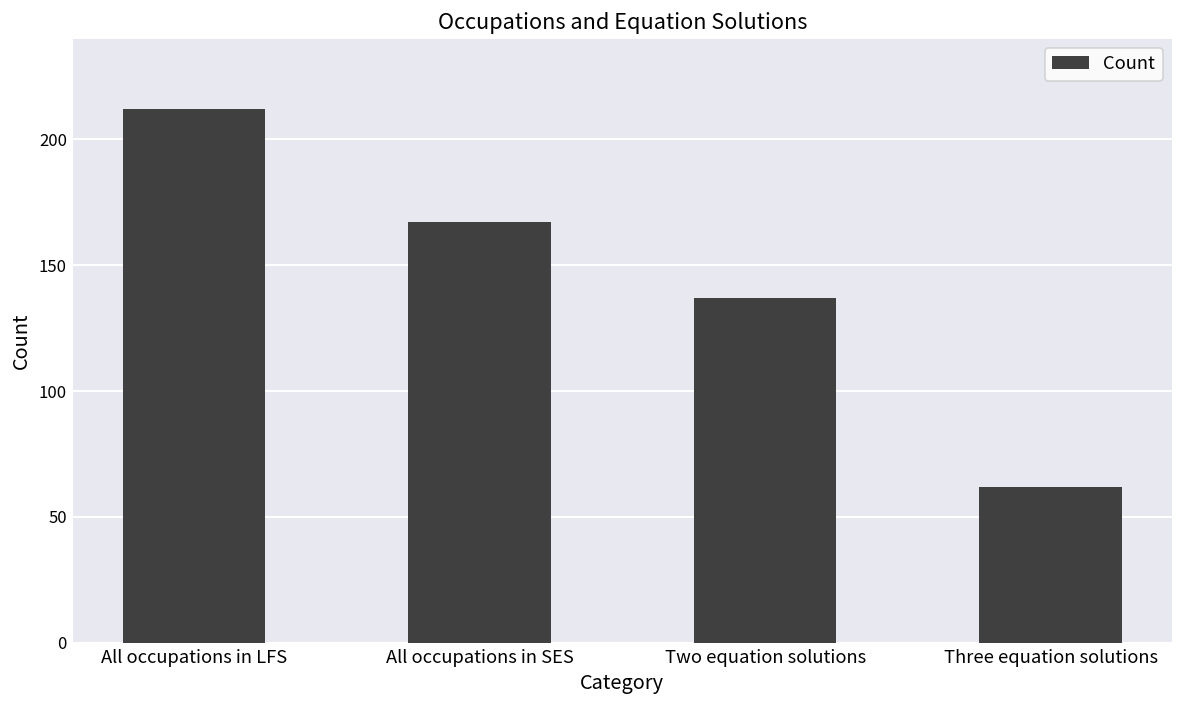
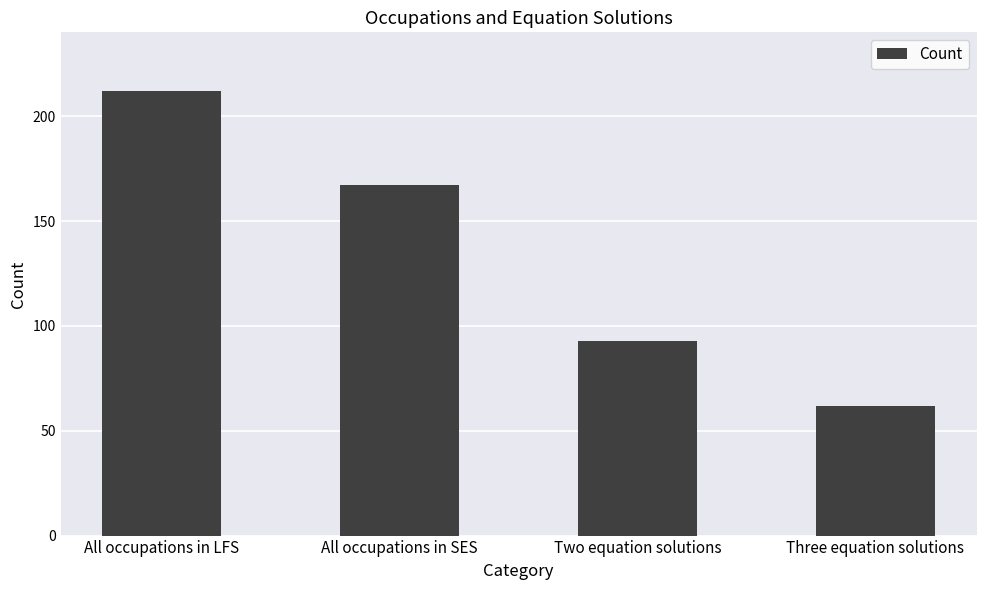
  {
    "All occupations in LFS": 212,
    "All occupations in SES": 167,
-   "Two equation solutions": 137,
+   "Two equation solutions": 93,
    "Three equation solutions": 62
  }
